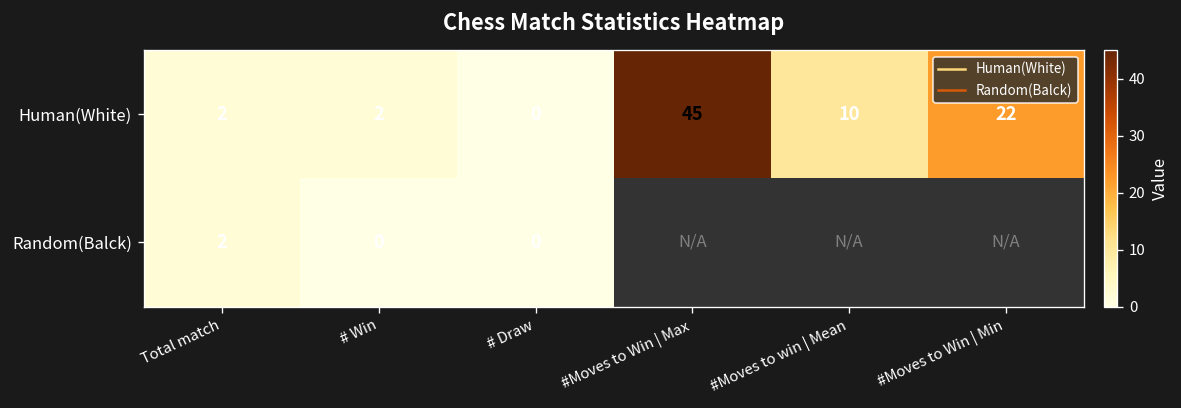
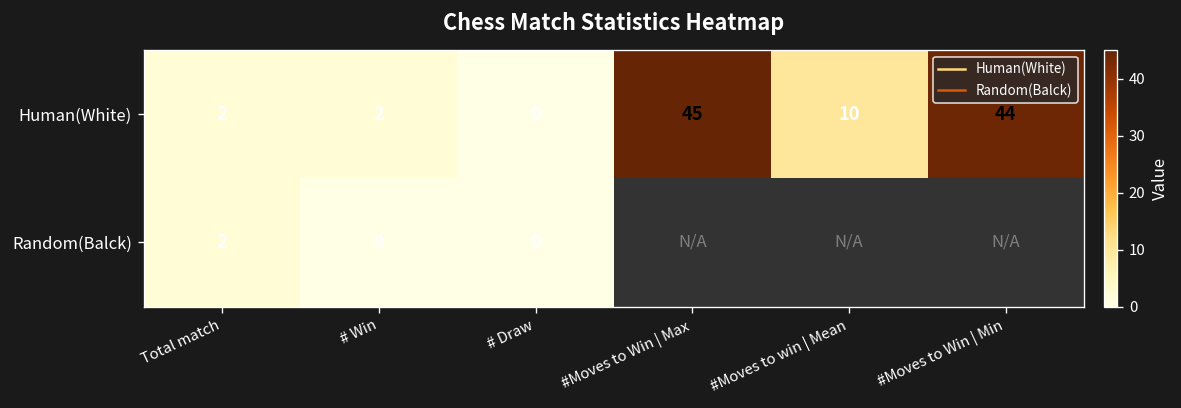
  {
    "Human(White)": {
      "#Moves to Win | Max": 45,
      "#Moves to win | Mean": 10,
-     "#Moves to Win | Min": 22
+     "#Moves to Win | Min": 44
    }
  }
